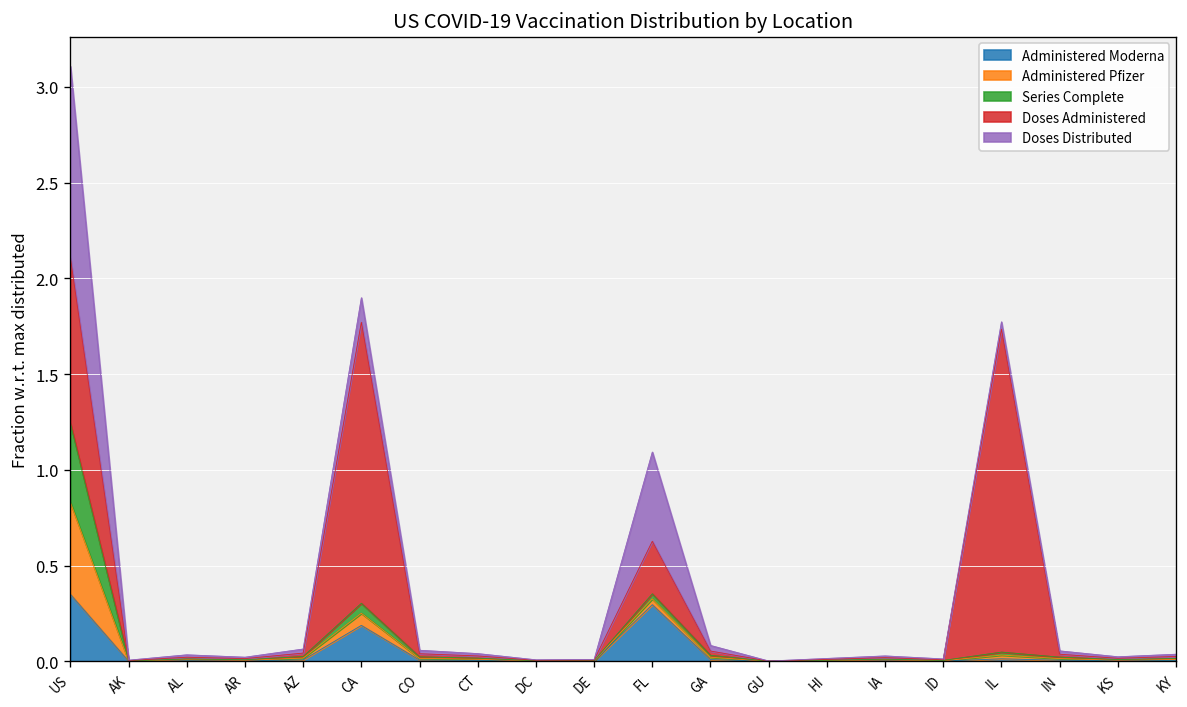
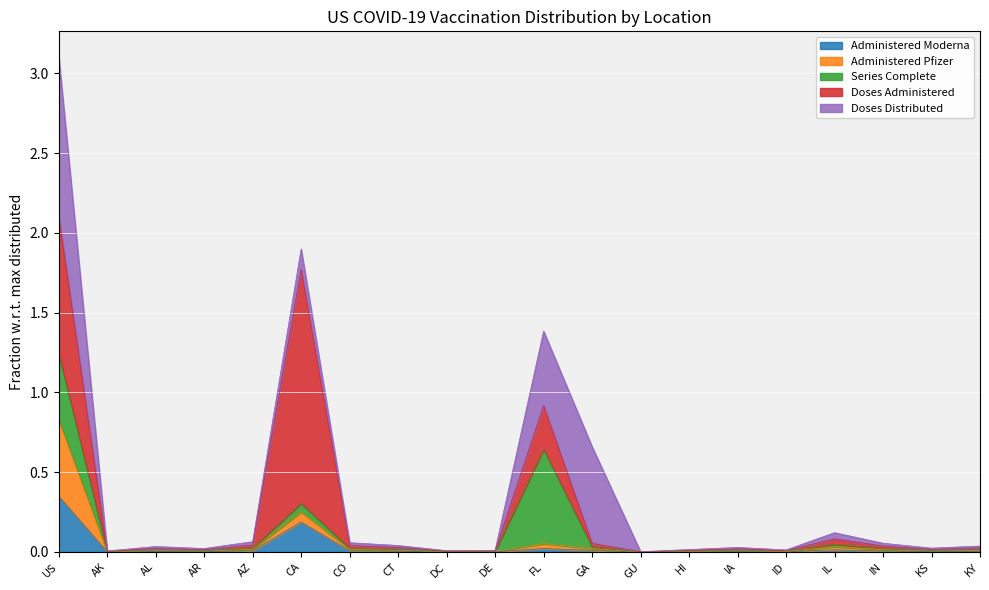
  {
    "Administered Moderna": {
      "US": 0.35,
      "CA": 0.19,
-     "FL": 0.30,
+     "FL": 0.02,
      "IL": 0.01
    },
    "Administered Pfizer": {
      "US": 0.48,
      "CA": 0.06,
      "FL": 0.03
    },
    "Series Complete": {
      "US": 0.41,
      "CA": 0.05,
-     "FL": 0.03
+     "FL": 0.59
    },
    "Doses Administered": {
      "US": 0.86,
      "AZ": 0.02,
      "CA": 1.47,
      "CO": 0.02,
      "FL": 0.27,
      "GA": 0.02,
-     "IL": 1.69
+     "IL": 0.03
    },
    "Doses Distributed": {
      "US": 1.00,
      "AZ": 0.02,
      "CA": 0.13,
      "CO": 0.02,
      "FL": 0.47,
-     "GA": 0.03,
+     "GA": 0.61,
      "IL": 0.04,
      "IN": 0.02
    }
  }
